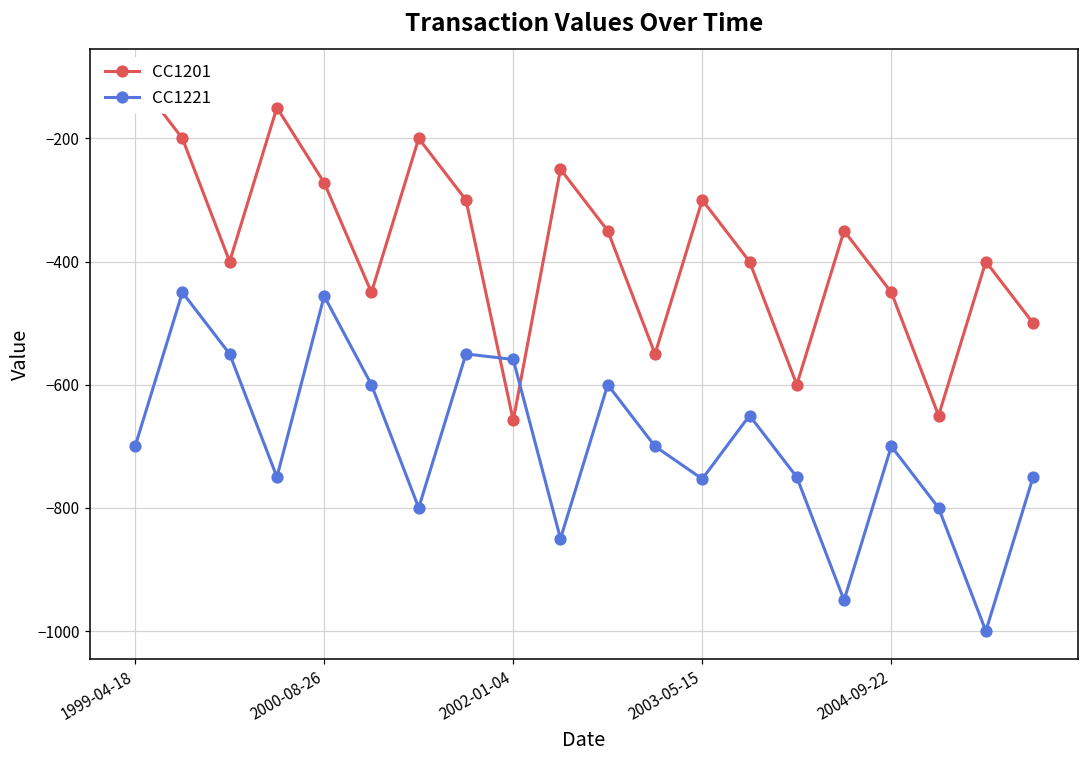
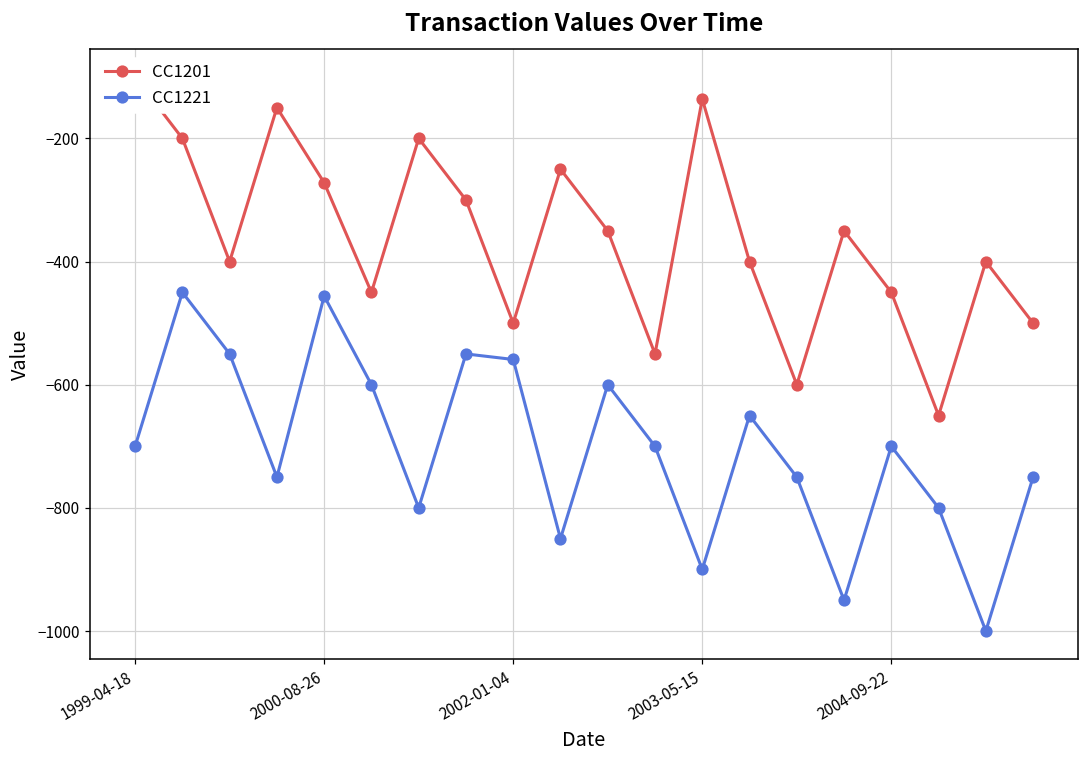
  {
    "CC1201": {
      "2000-08-26": -270,
-     "2002-01-04": -660,
-     "2003-05-15": -300,
+     "2002-01-04": -500,
+     "2003-05-15": -140,
      "2004-09-22": -450
    },
    "CC1221": {
      "1999-04-18": -700,
      "2000-08-26": -460,
      "2002-01-04": -560,
-     "2003-05-15": -750,
+     "2003-05-15": -900,
      "2004-09-22": -700
    }
  }
